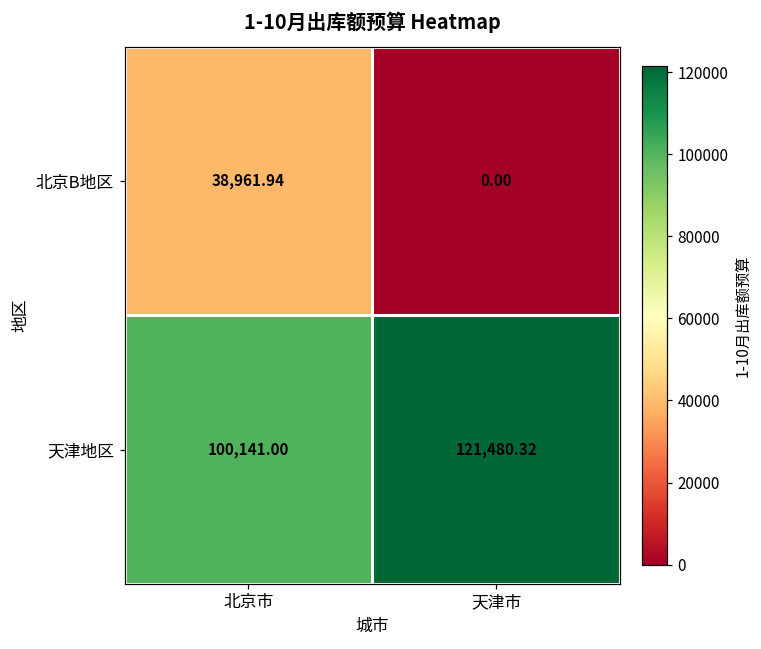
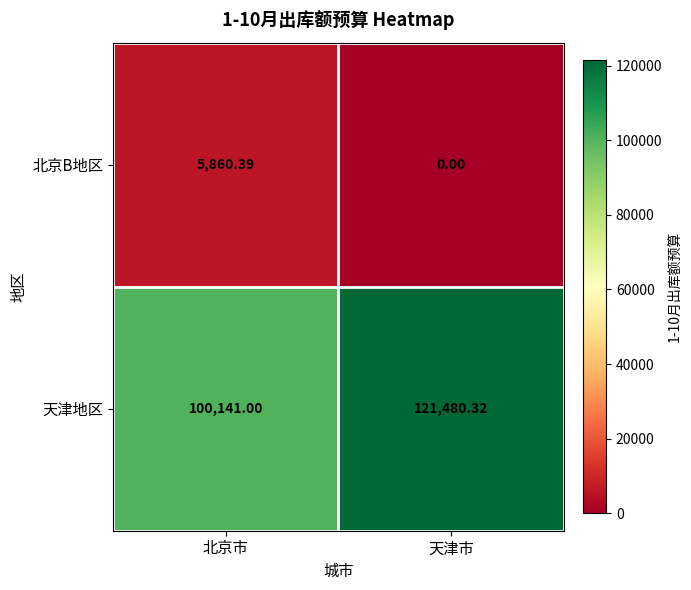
  {
    "北京B地区": {
-     "北京市": "38,961.94",
+     "北京市": "5,860.39",
      "天津市": "0.00"
    },
    "天津地区": {
      "北京市": "100,141.00",
      "天津市": "121,480.32"
    }
  }
